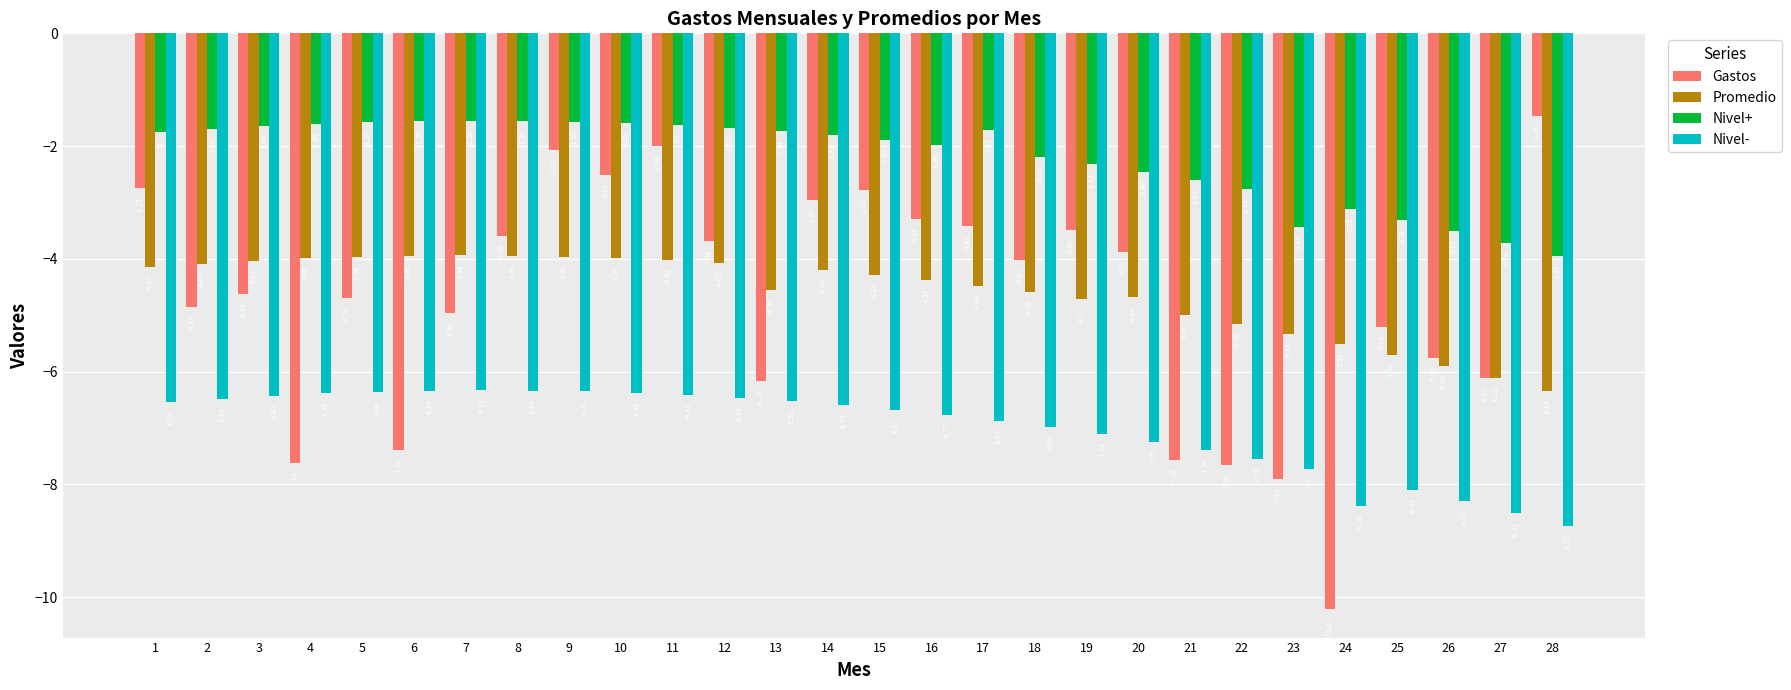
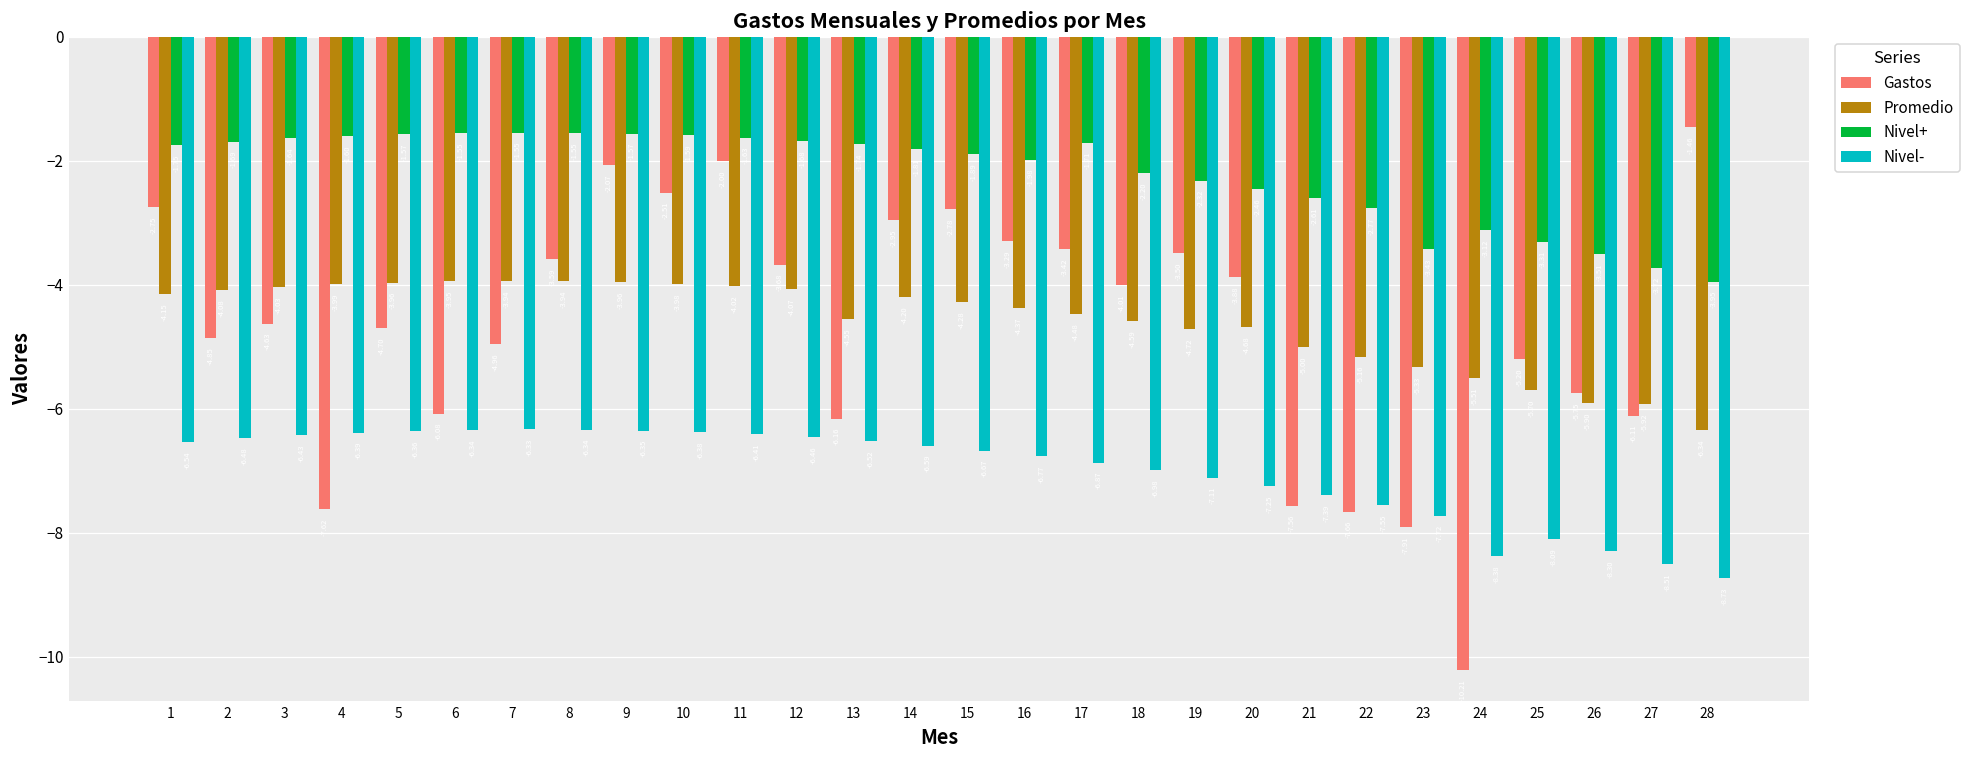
  {
    "Gastos": {
      "1": -2.8,
      "2": -4.9,
      "3": -4.6,
      "4": -7.6,
      "5": -4.7,
-     "6": -7.4,
+     "6": -6.1,
      "7": -5.0,
      "8": -3.6,
      "9": -2.1,
      "10": -2.5,
      "11": -2.0,
      "12": -3.7,
      "13": -6.2,
      "14": -3.0,
      "15": -2.8,
      "16": -3.3,
      "17": -3.4,
      "18": -4.0,
      "19": -3.5,
      "20": -3.9,
      "21": -7.6,
      "22": -7.7,
      "23": -7.9,
      "24": -10.2,
      "25": -5.2,
      "26": -5.8,
      "27": -6.1,
      "28": -1.5
    },
    "Promedio": {
      "1": -4.1,
      "2": -4.1,
      "3": -4.0,
      "4": -4.0,
      "5": -4.0,
      "6": -3.9,
      "7": -3.9,
      "8": -3.9,
      "9": -4.0,
      "10": -4.0,
      "11": -4.0,
      "12": -4.1,
      "13": -4.6,
      "14": -4.2,
      "15": -4.3,
      "16": -4.4,
      "17": -4.5,
      "18": -4.6,
      "19": -4.7,
      "20": -4.7,
      "21": -5.0,
      "22": -5.2,
      "23": -5.3,
      "24": -5.5,
      "25": -5.7,
      "26": -5.9,
-     "27": -6.1,
+     "27": -5.9,
      "28": -6.3
    },
    "Nivel+": {
      "1": -1.8,
      "2": -1.7,
      "3": -1.6,
      "4": -1.6,
      "5": -1.6,
      "6": -1.6,
      "7": -1.5,
      "8": -1.6,
      "9": -1.6,
      "10": -1.6,
      "11": -1.6,
      "12": -1.7,
      "13": -1.7,
      "14": -1.8,
      "15": -1.9,
      "16": -2.0,
      "17": -1.7,
      "18": -2.2,
      "19": -2.3,
      "20": -2.5,
      "21": -2.6,
      "22": -2.8,
      "23": -3.4,
      "24": -3.1,
      "25": -3.3,
      "26": -3.5,
      "27": -3.7,
      "28": -3.9
    },
    "Nivel-": {
      "1": -6.5,
      "2": -6.5,
      "3": -6.4,
      "4": -6.4,
      "5": -6.4,
      "6": -6.3,
      "7": -6.3,
      "8": -6.3,
      "9": -6.4,
      "10": -6.4,
      "11": -6.4,
      "12": -6.5,
      "13": -6.5,
      "14": -6.6,
      "15": -6.7,
      "16": -6.8,
      "17": -6.9,
      "18": -7.0,
      "19": -7.1,
      "20": -7.2,
      "21": -7.4,
      "22": -7.6,
      "23": -7.7,
      "24": -8.4,
      "25": -8.1,
      "26": -8.3,
      "27": -8.5,
      "28": -8.7
    }
  }
